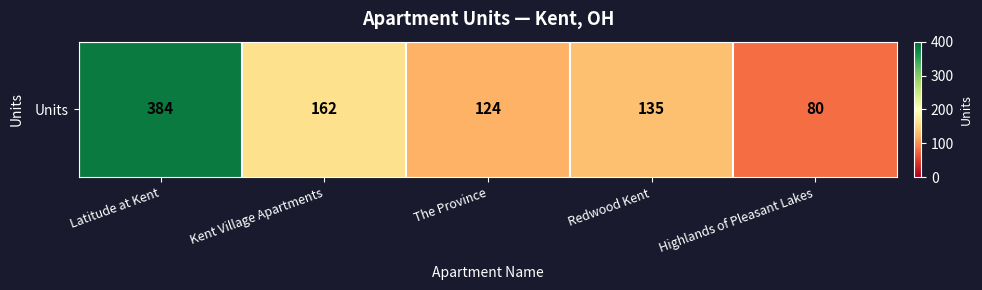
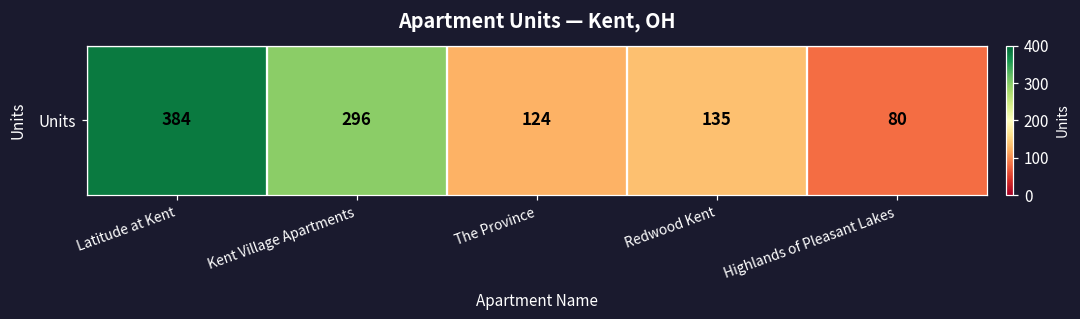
  {
    "Units": {
      "Latitude at Kent": 384,
-     "Kent Village Apartments": 162,
+     "Kent Village Apartments": 296,
      "The Province": 124,
      "Redwood Kent": 135,
      "Highlands of Pleasant Lakes": 80
    }
  }
